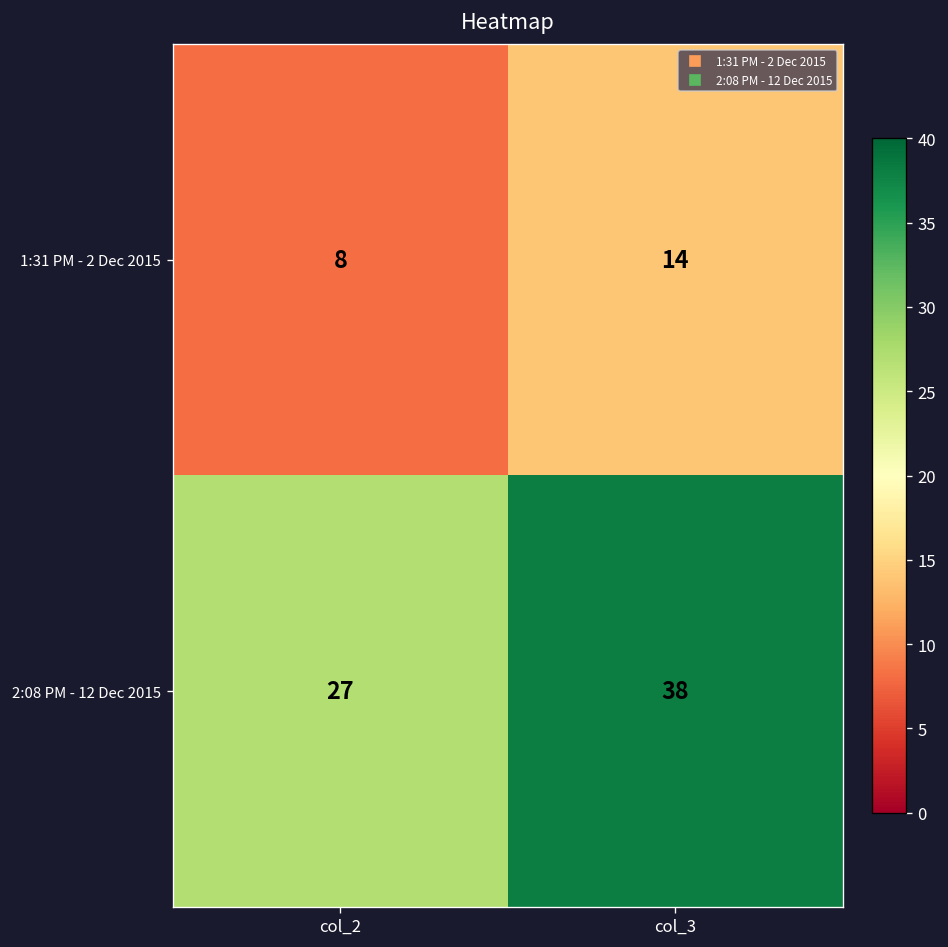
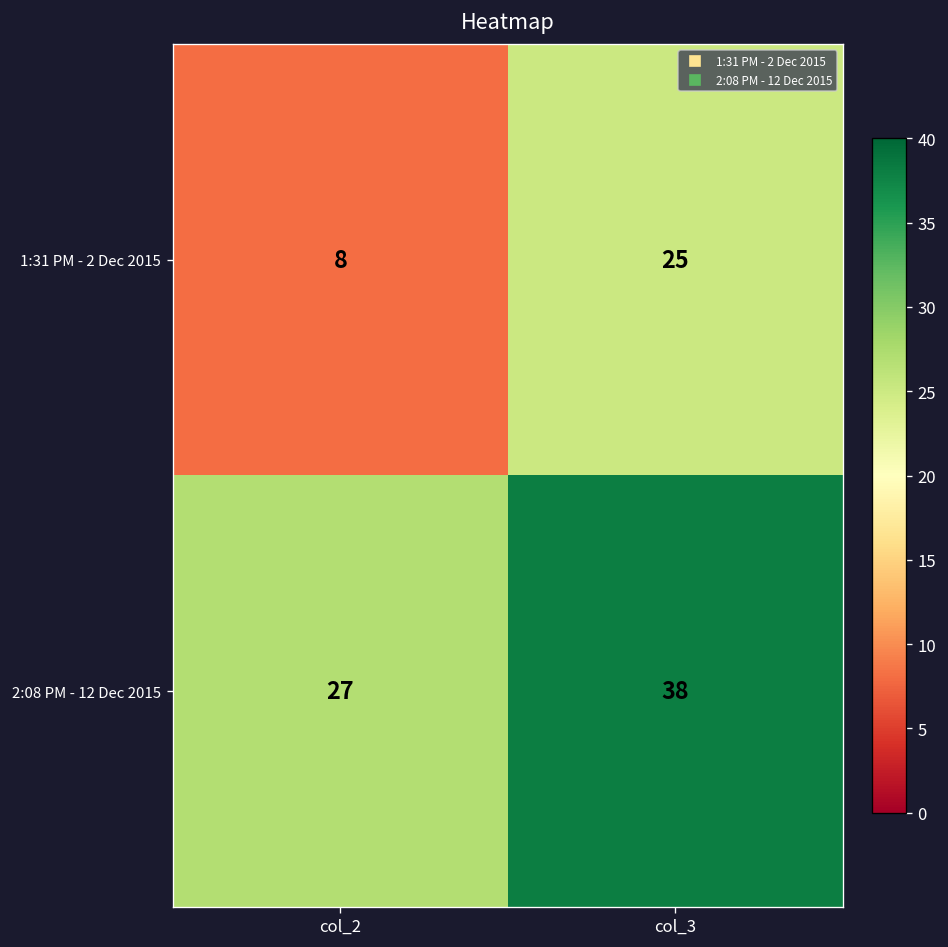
  {
    "1:31 PM - 2 Dec 2015": {
      "col_2": 8,
-     "col_3": 14
+     "col_3": 25
    },
    "2:08 PM - 12 Dec 2015": {
      "col_2": 27,
      "col_3": 38
    }
  }
